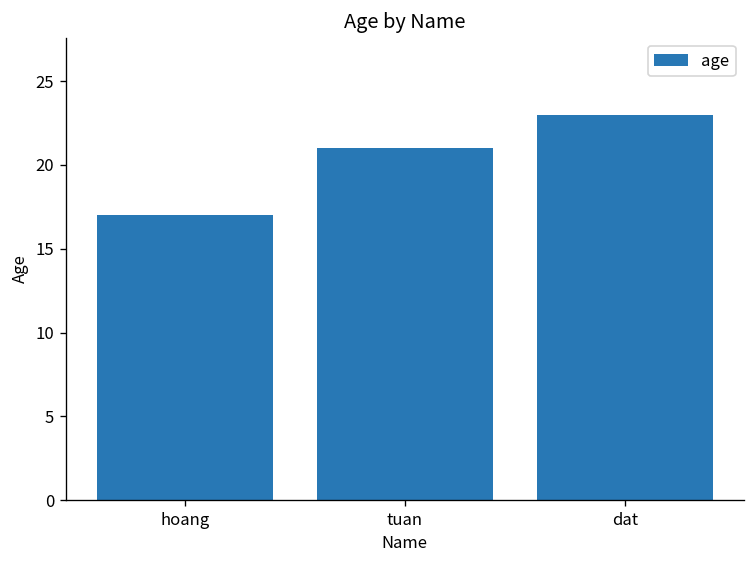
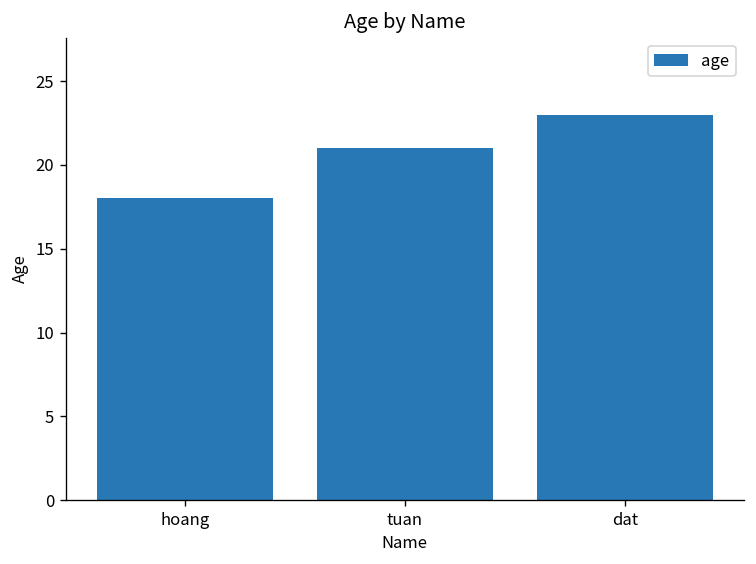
  {
-   "hoang": 17,
+   "hoang": 18,
    "tuan": 21,
    "dat": 23
  }
